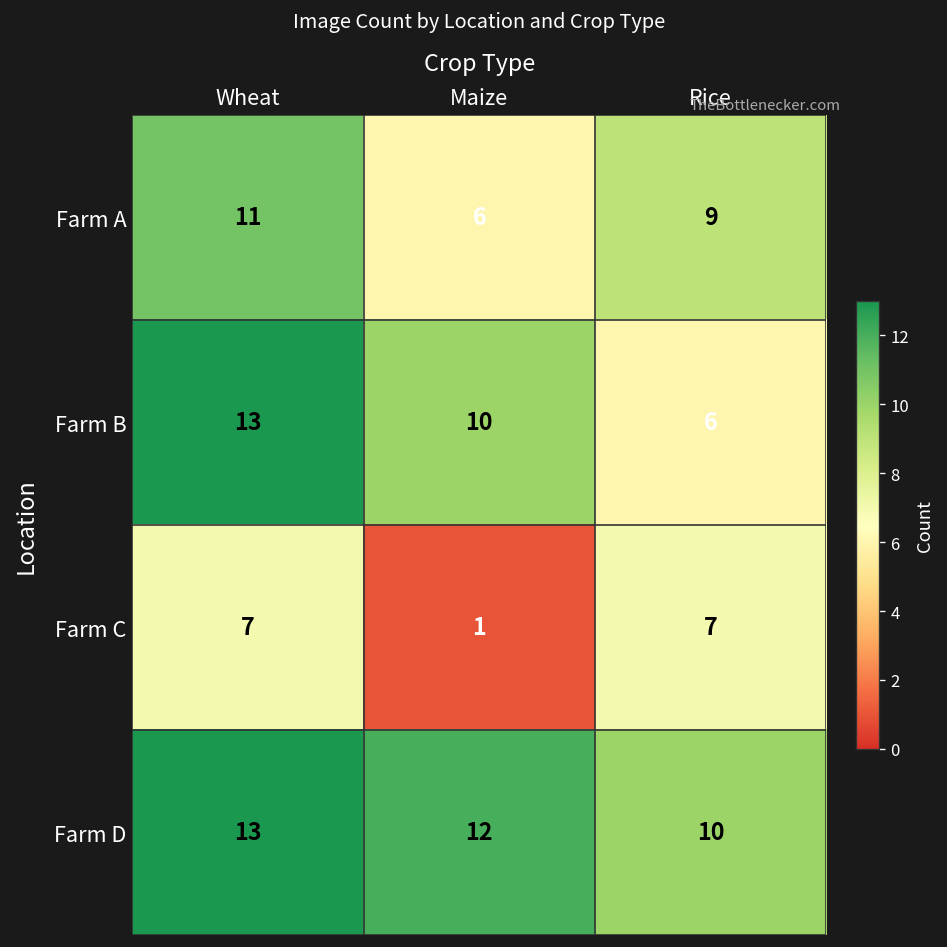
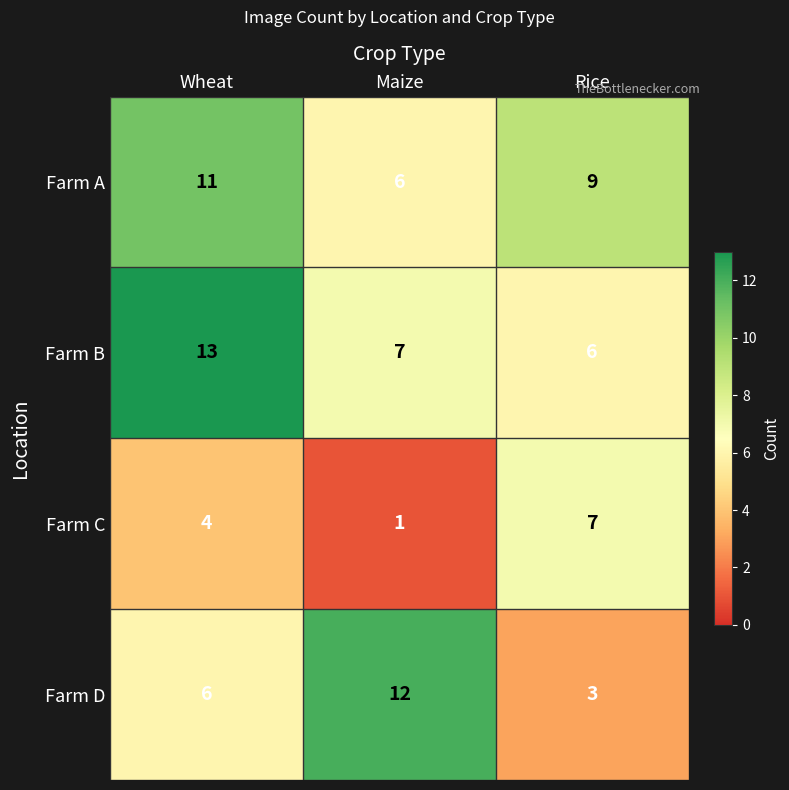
  {
    "Farm A": {
      "Wheat": 11,
      "Maize": 6,
      "Rice": 9
    },
    "Farm B": {
      "Wheat": 13,
-     "Maize": 10,
+     "Maize": 7,
      "Rice": 6
    },
    "Farm C": {
-     "Wheat": 7,
+     "Wheat": 4,
      "Maize": 1,
      "Rice": 7
    },
    "Farm D": {
-     "Wheat": 13,
+     "Wheat": 6,
      "Maize": 12,
-     "Rice": 10
+     "Rice": 3
    }
  }
